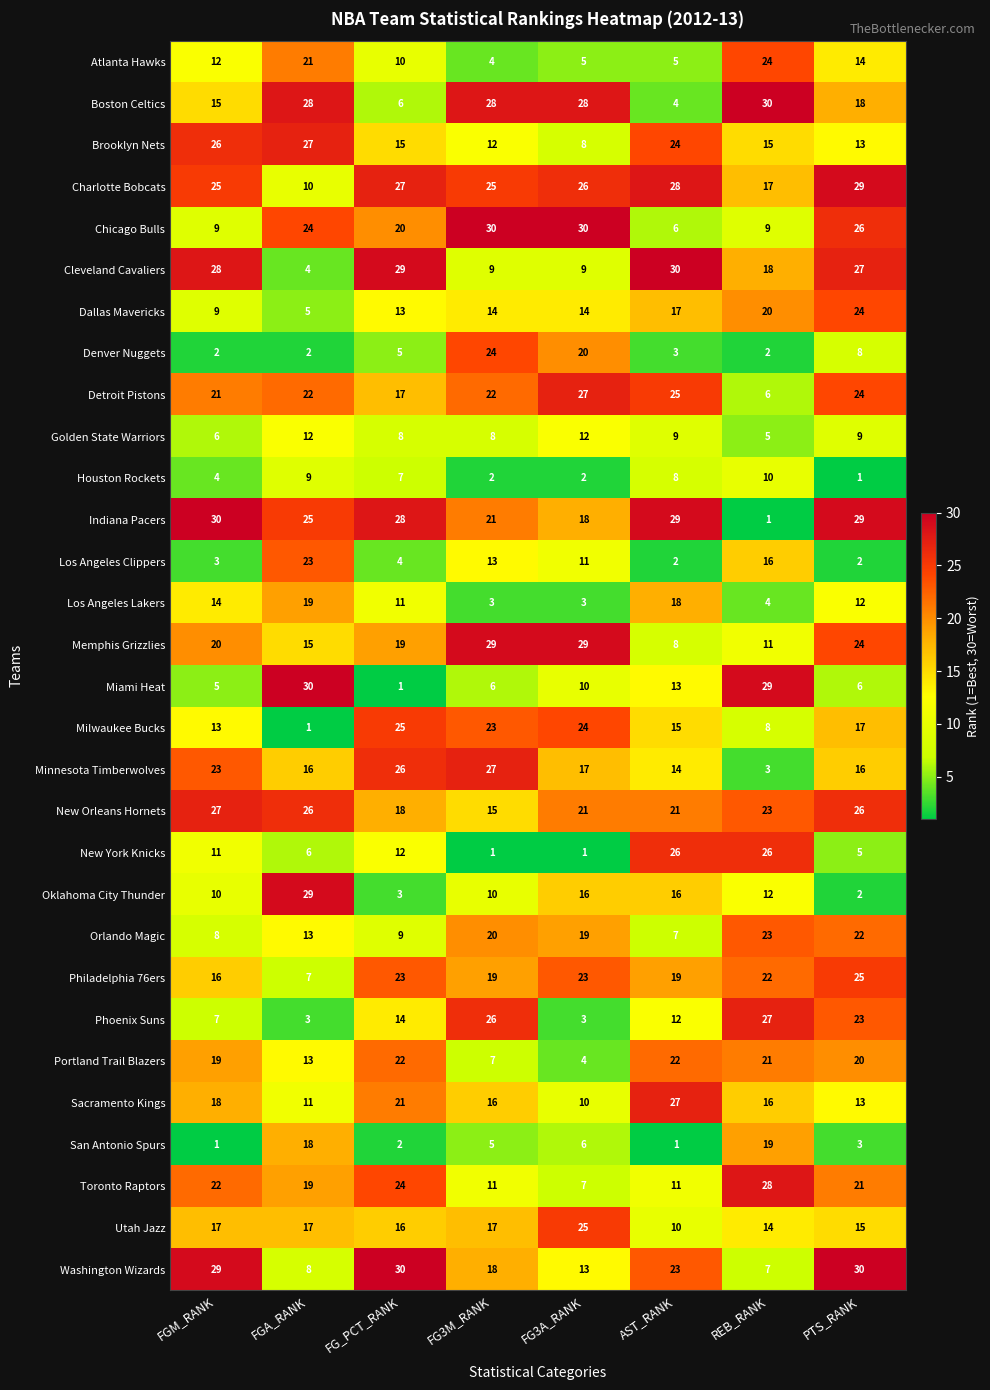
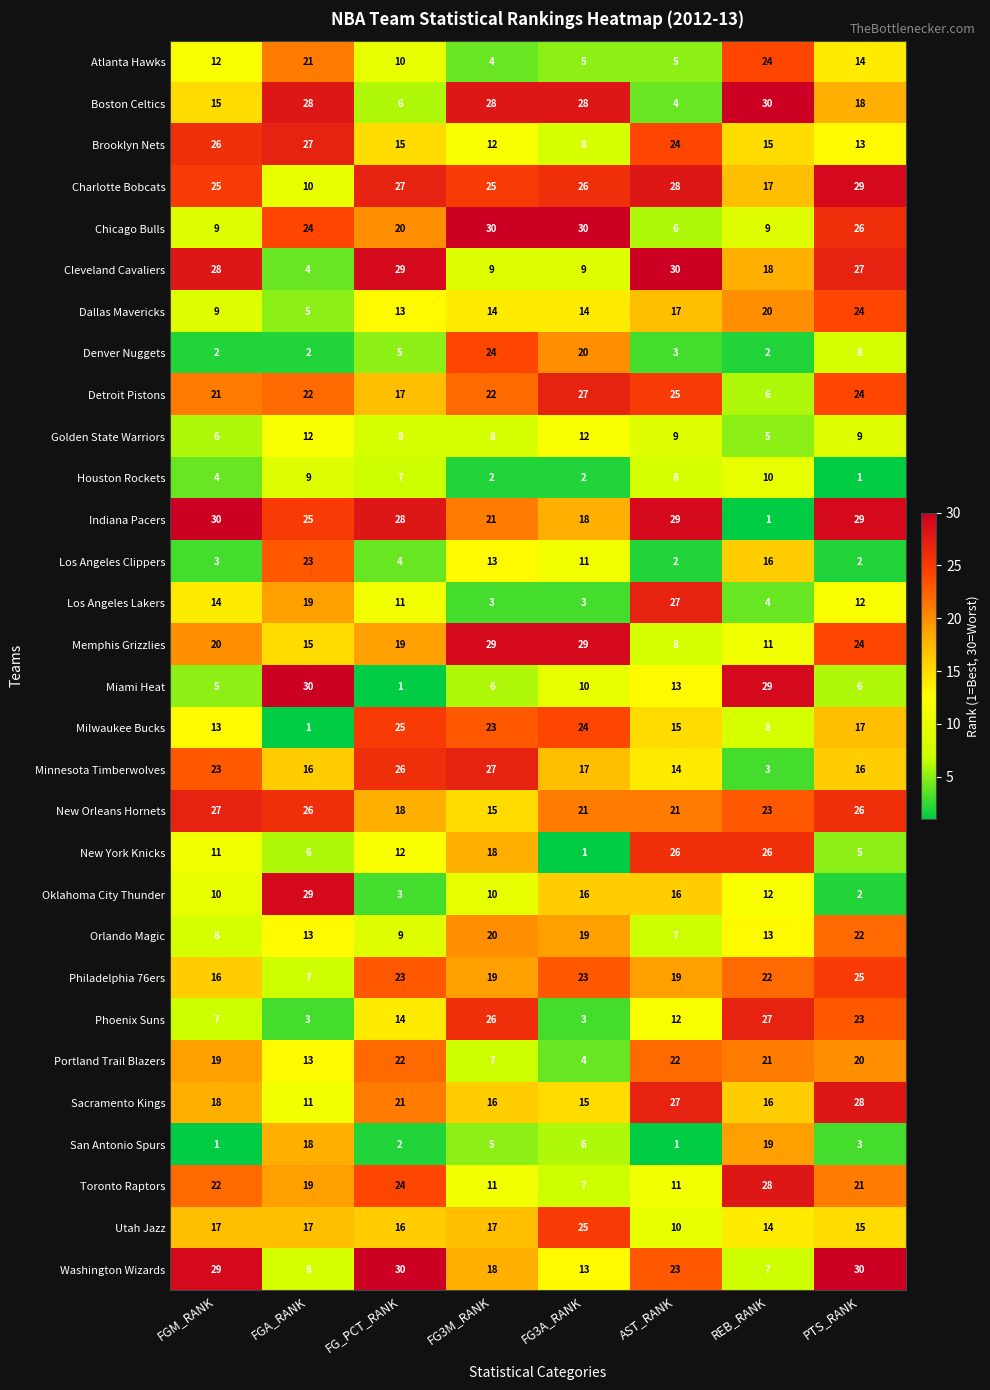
  {
    "Los Angeles Lakers": {
      "FGM_RANK": 14,
      "FGA_RANK": 19,
      "FG_PCT_RANK": 11,
      "FG3M_RANK": 3,
      "FG3A_RANK": 3,
-     "AST_RANK": 18,
+     "AST_RANK": 27,
      "REB_RANK": 4,
      "PTS_RANK": 12
    },
    "New York Knicks": {
      "FGM_RANK": 11,
      "FGA_RANK": 6,
      "FG_PCT_RANK": 12,
-     "FG3M_RANK": 1,
+     "FG3M_RANK": 18,
      "FG3A_RANK": 1,
      "AST_RANK": 26,
      "REB_RANK": 26,
      "PTS_RANK": 5
    },
    "Orlando Magic": {
      "FGM_RANK": 8,
      "FGA_RANK": 13,
      "FG_PCT_RANK": 9,
      "FG3M_RANK": 20,
      "FG3A_RANK": 19,
      "AST_RANK": 7,
-     "REB_RANK": 23,
+     "REB_RANK": 13,
      "PTS_RANK": 22
    },
    "Sacramento Kings": {
      "FGM_RANK": 18,
      "FGA_RANK": 11,
      "FG_PCT_RANK": 21,
      "FG3M_RANK": 16,
-     "FG3A_RANK": 10,
+     "FG3A_RANK": 15,
      "AST_RANK": 27,
      "REB_RANK": 16,
-     "PTS_RANK": 13
+     "PTS_RANK": 28
    }
  }
